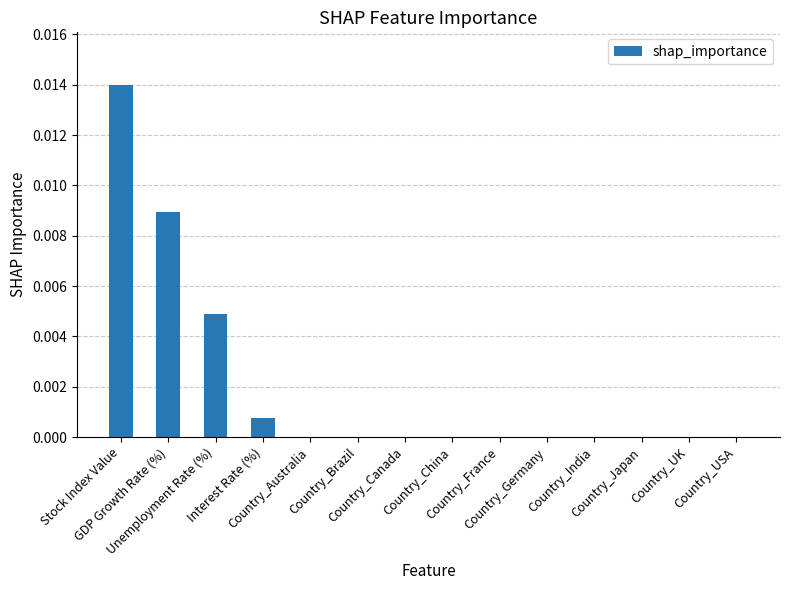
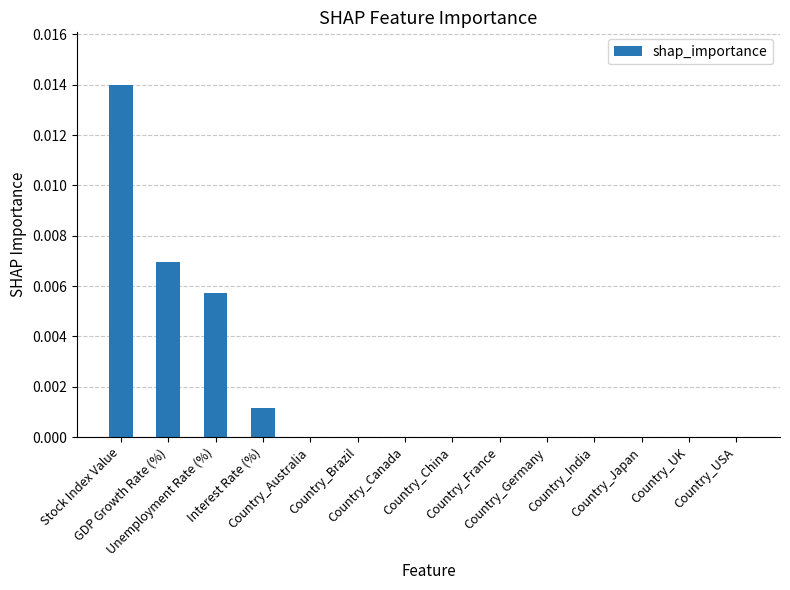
  {
    "Stock Index Value": 0.0140,
-   "GDP Growth Rate (%)": 0.0090,
-   "Unemployment Rate (%)": 0.0049,
-   "Interest Rate (%)": 0.0008,
+   "GDP Growth Rate (%)": 0.0070,
+   "Unemployment Rate (%)": 0.0057,
+   "Interest Rate (%)": 0.0011,
    "Country_Australia": 0.0000,
    "Country_Brazil": 0.0000,
    "Country_Canada": 0.0000,
    "Country_China": 0.0000,
    "Country_France": 0.0000,
    "Country_Germany": 0.0000,
    "Country_India": 0.0000,
    "Country_Japan": 0.0000,
    "Country_UK": 0.0000,
    "Country_USA": 0.0000
  }
